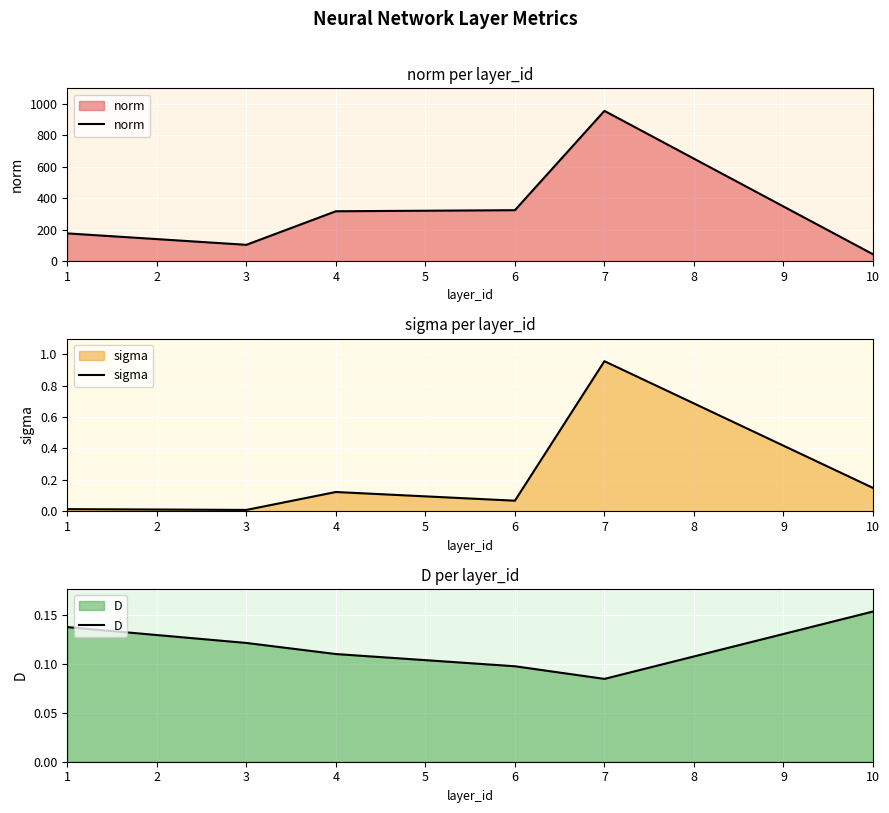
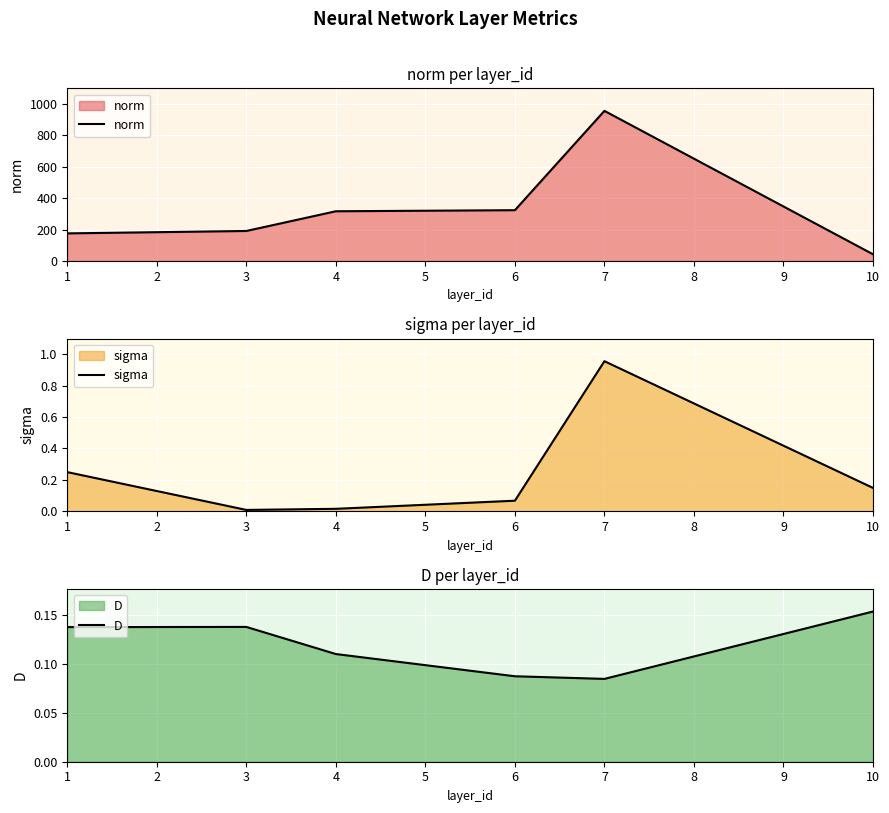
  {
    "norm per layer_id": {
      "1": 180,
-     "3": 100,
+     "3": 190,
      "4": 320,
      "6": 320,
      "7": 950,
      "10": 40
    },
    "sigma per layer_id": {
-     "1": 0.01,
+     "1": 0.25,
      "3": 0.01,
-     "4": 0.12,
+     "4": 0.02,
      "6": 0.07,
      "7": 0.95,
      "10": 0.15
    },
    "D per layer_id": {
      "1": 0.14,
-     "3": 0.12,
+     "3": 0.14,
      "4": 0.11,
-     "6": 0.10,
+     "6": 0.09,
      "7": 0.08,
      "10": 0.15
    }
  }
